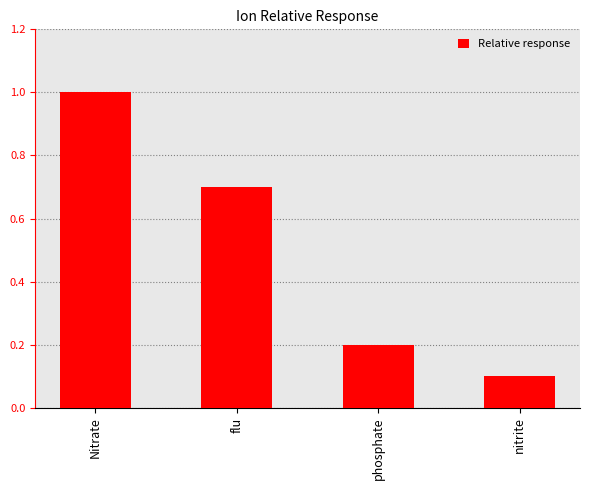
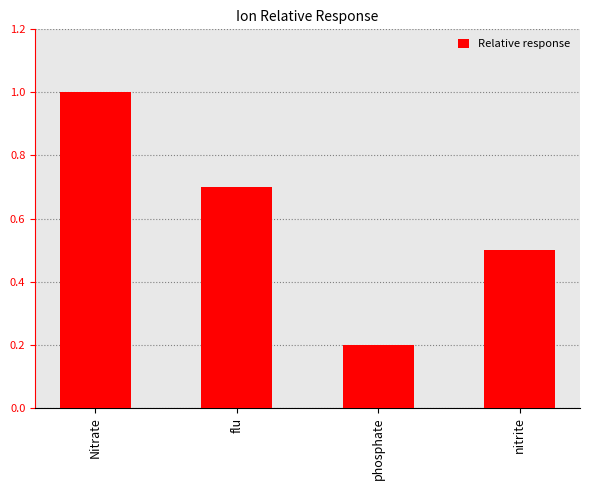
  {
    "Nitrate": 1.0,
    "flu": 0.7,
    "phosphate": 0.2,
-   "nitrite": 0.1
+   "nitrite": 0.5
  }
